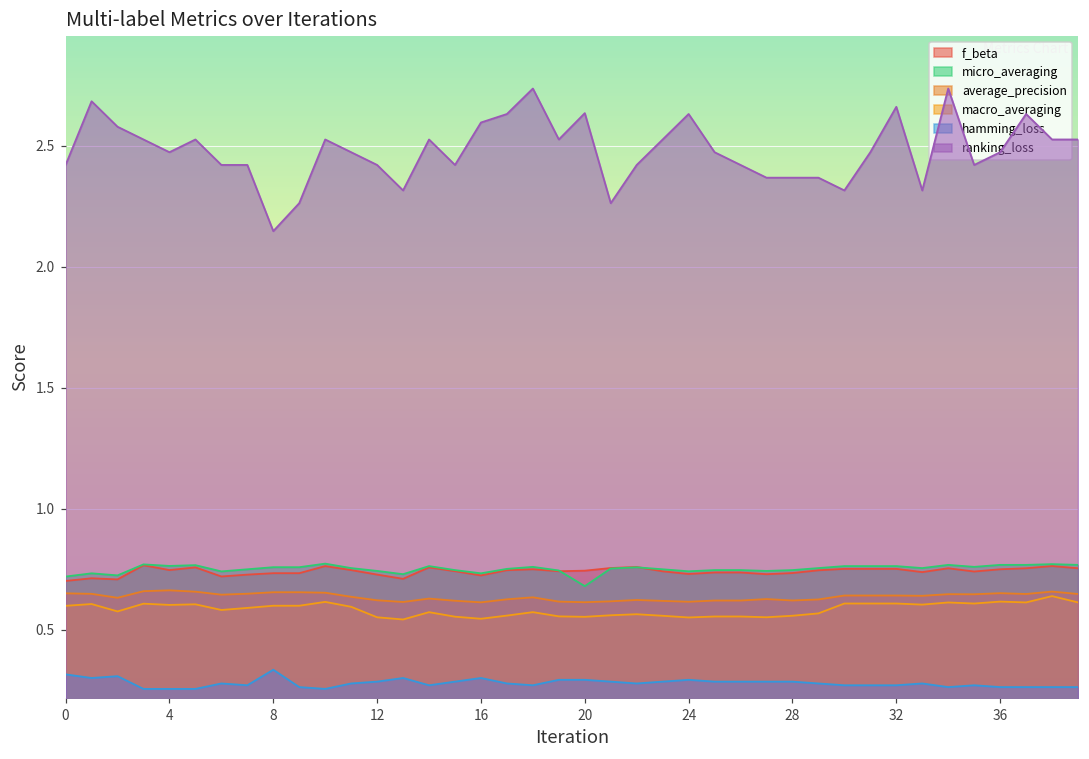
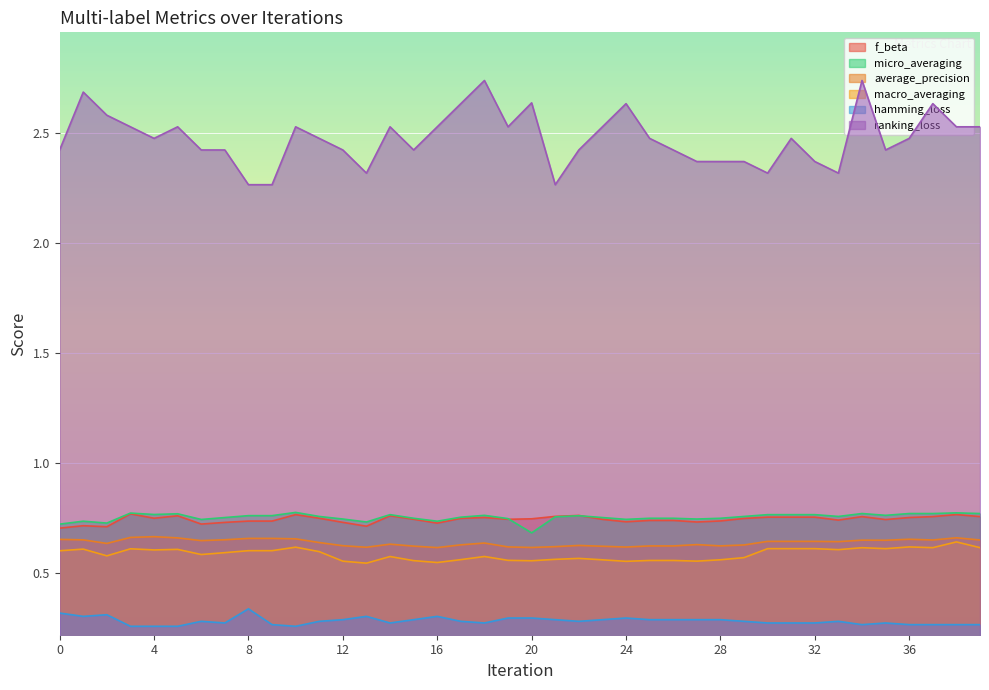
  {
    "micro_averaging": {
      "0": 0.72,
      "4": 0.76,
      "8": 0.76,
      "12": 0.74,
      "20": 0.68,
      "28": 0.75,
      "32": 0.76,
      "36": 0.77
    },
    "hamming_loss": {
      "0": 0.32,
      "4": 0.26,
      "8": 0.33,
      "12": 0.29,
      "16": 0.30,
      "20": 0.29,
      "24": 0.29,
      "28": 0.29,
      "32": 0.27,
      "36": 0.26
    },
    "ranking_loss": {
      "0": 2.42,
      "4": 2.47,
-     "8": 2.15,
+     "8": 2.26,
      "12": 2.42,
-     "16": 2.60,
+     "16": 2.53,
      "20": 2.64,
      "24": 2.63,
      "28": 2.37,
-     "32": 2.66,
+     "32": 2.37,
      "36": 2.47
    }
  }
